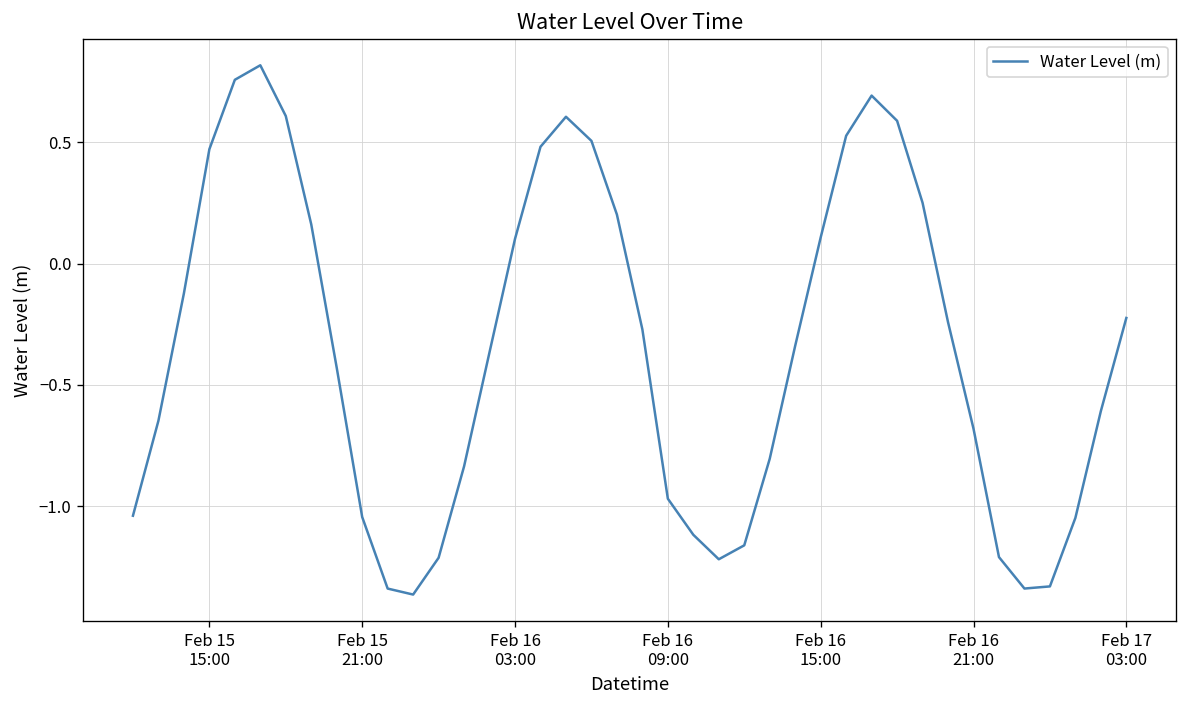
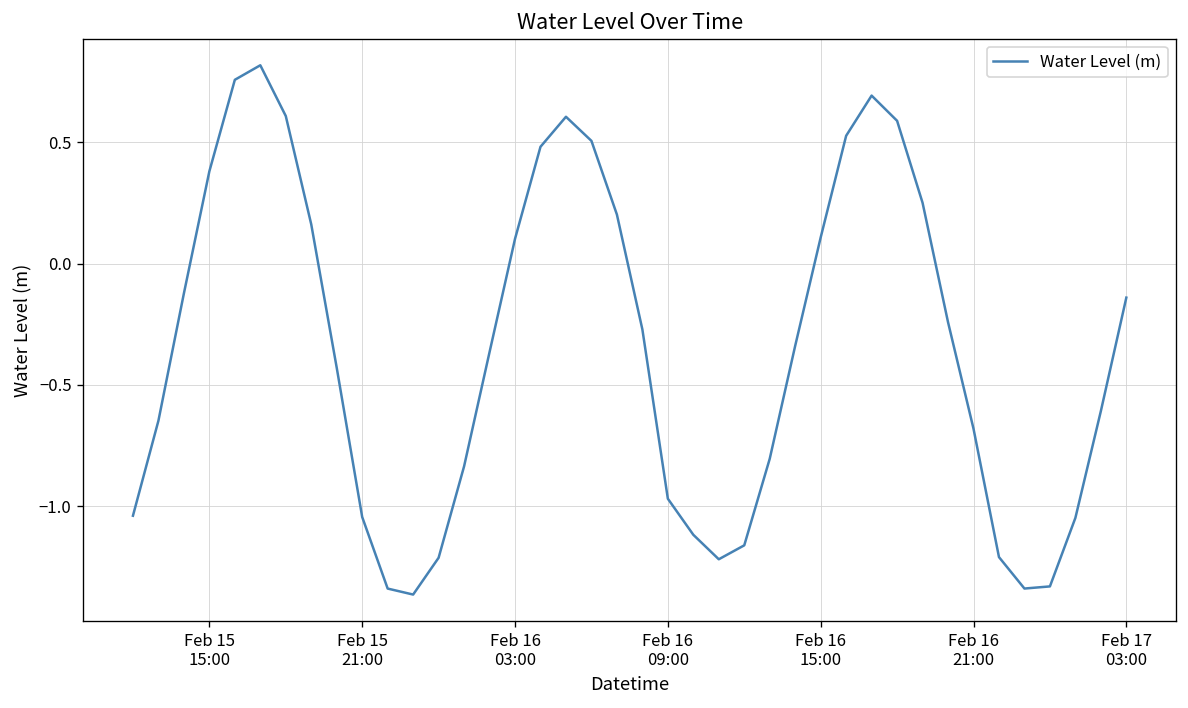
  {
-   "Feb 15 15:00": 0.47,
+   "Feb 15 15:00": 0.38,
    "Feb 15 21:00": -1.04,
    "Feb 16 03:00": 0.10,
    "Feb 16 09:00": -0.97,
    "Feb 16 15:00": 0.11,
    "Feb 16 21:00": -0.68,
-   "Feb 17 03:00": -0.22
+   "Feb 17 03:00": -0.14
  }
